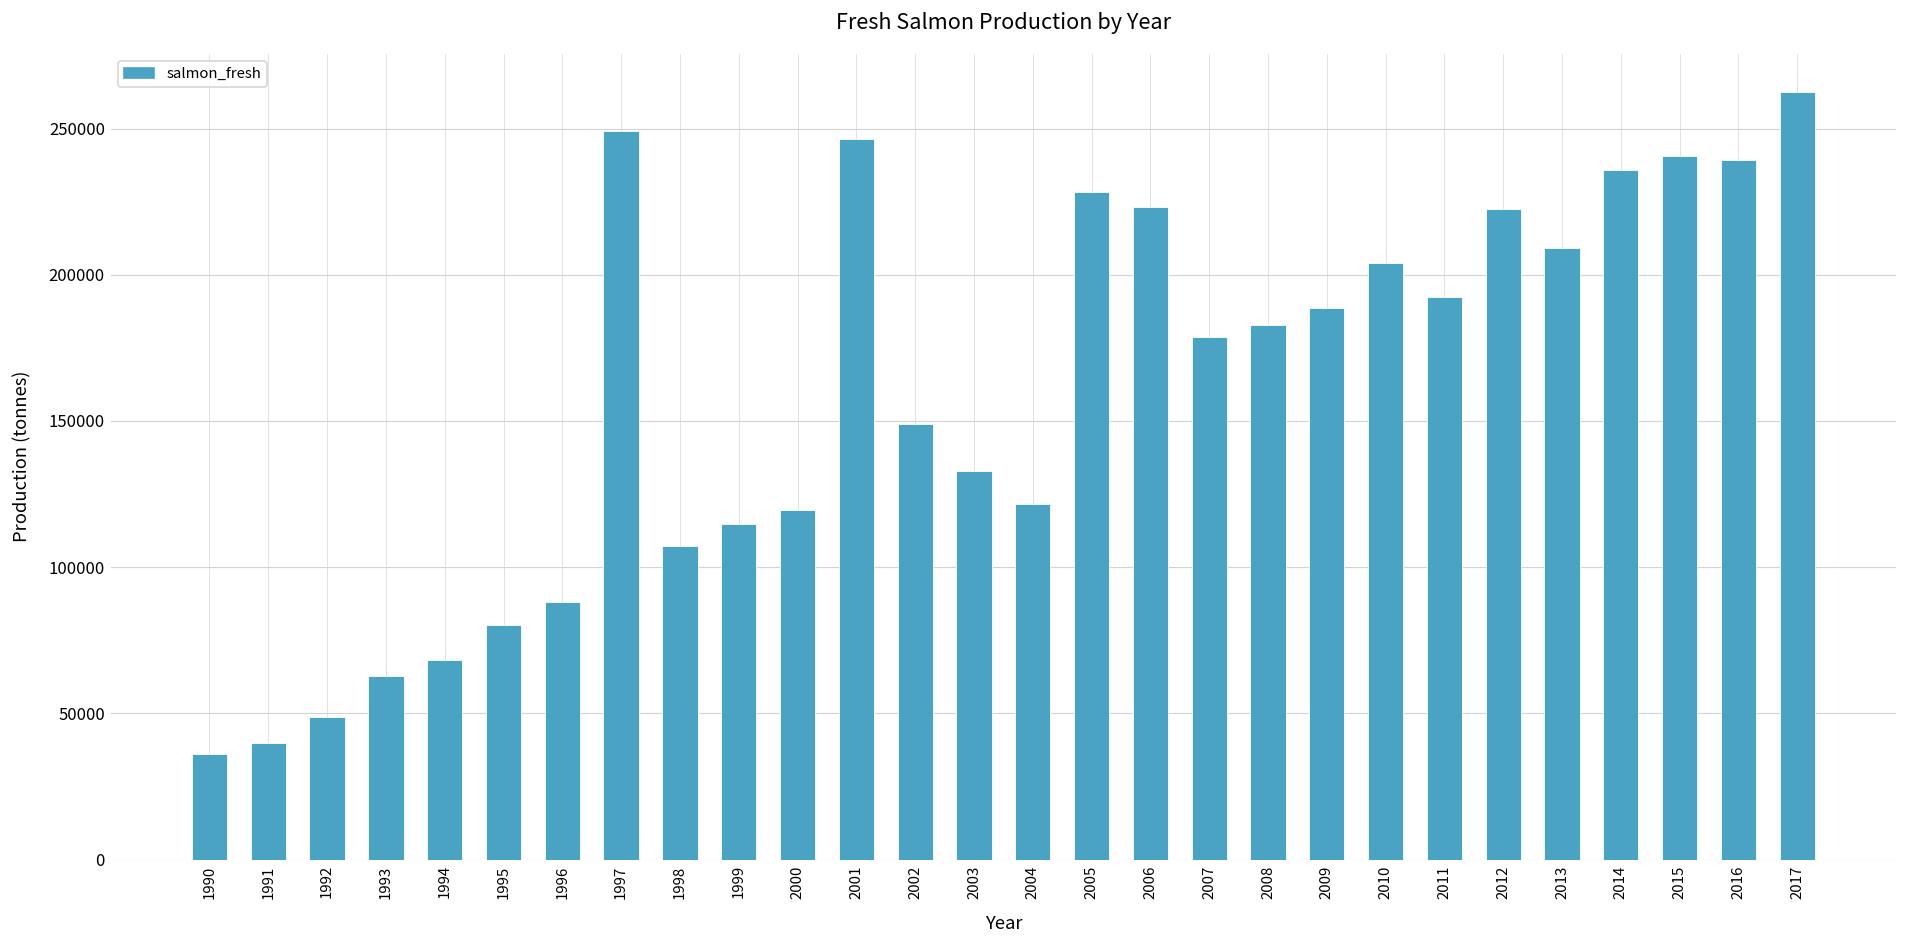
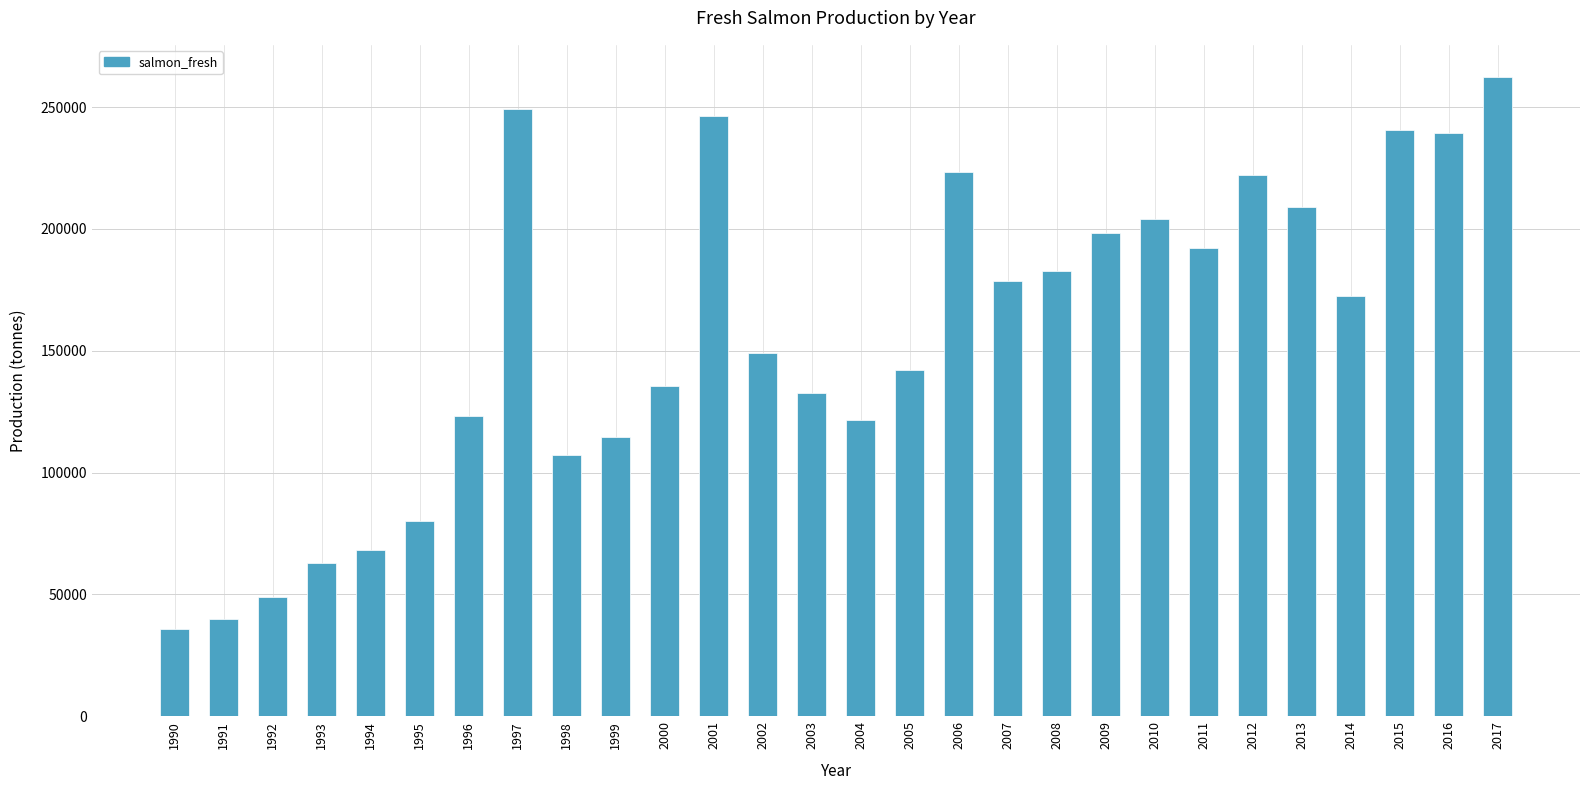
  {
    "1990": 36000,
    "1991": 40000,
    "1992": 49000,
    "1993": 63000,
    "1994": 68000,
    "1995": 80000,
-   "1996": 88000,
+   "1996": 123000,
    "1997": 249000,
    "1998": 107000,
    "1999": 115000,
-   "2000": 119000,
+   "2000": 135000,
    "2001": 246000,
    "2002": 149000,
    "2003": 133000,
    "2004": 122000,
-   "2005": 228000,
+   "2005": 142000,
    "2006": 223000,
    "2007": 179000,
    "2008": 183000,
-   "2009": 188000,
+   "2009": 198000,
    "2010": 204000,
    "2011": 192000,
    "2012": 222000,
    "2013": 209000,
-   "2014": 236000,
+   "2014": 172000,
    "2015": 241000,
    "2016": 239000,
    "2017": 262000
  }
